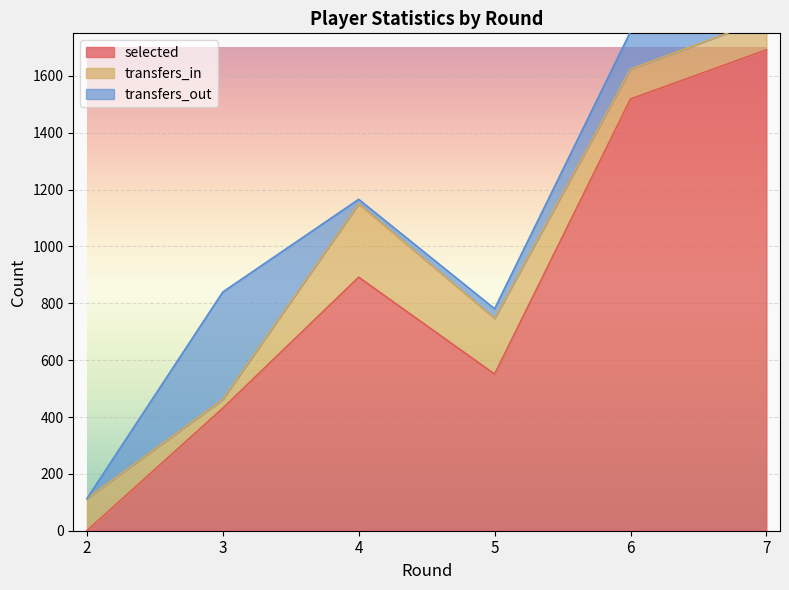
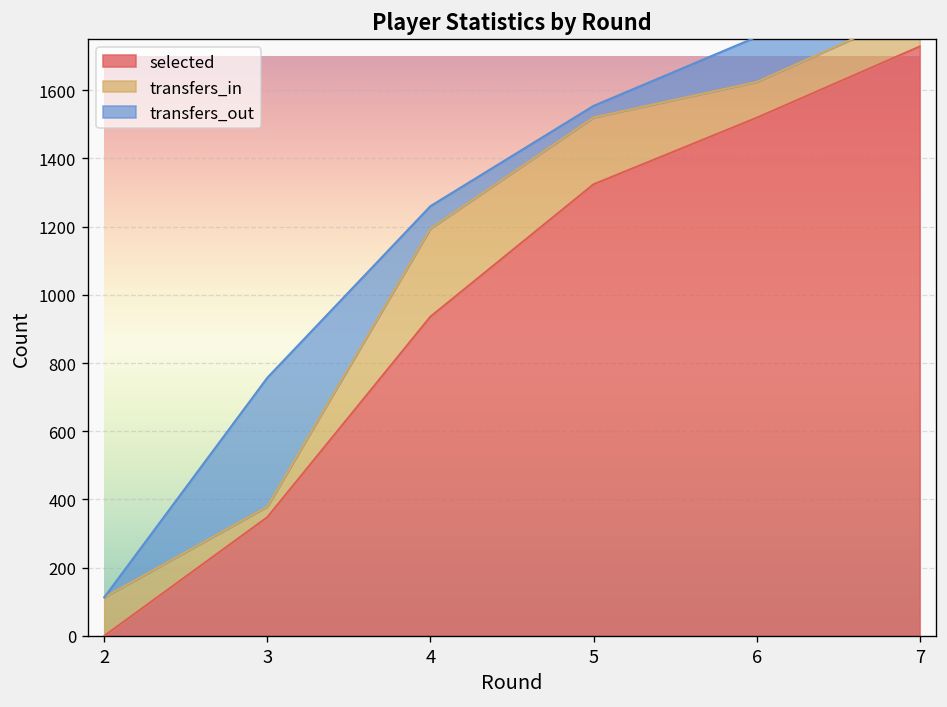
  {
    "selected": {
      "2": 0,
-     "3": 430,
-     "4": 890,
-     "5": 550,
+     "3": 350,
+     "4": 940,
+     "5": 1320,
      "6": 1520,
-     "7": 1690
+     "7": 1730
    },
    "transfers_in": {
      "3": 30,
      "4": 260,
      "5": 200,
      "6": 110
    },
    "transfers_out": {
      "3": 380,
-     "4": 20,
+     "4": 70,
      "5": 30,
      "6": 130
    }
  }
